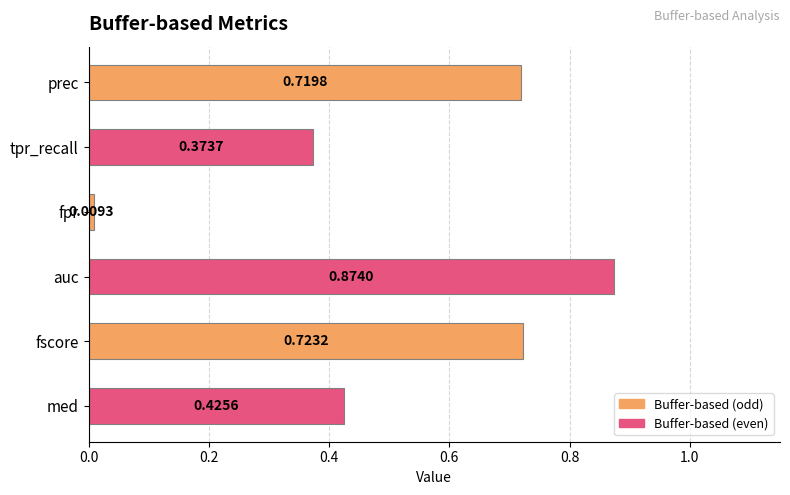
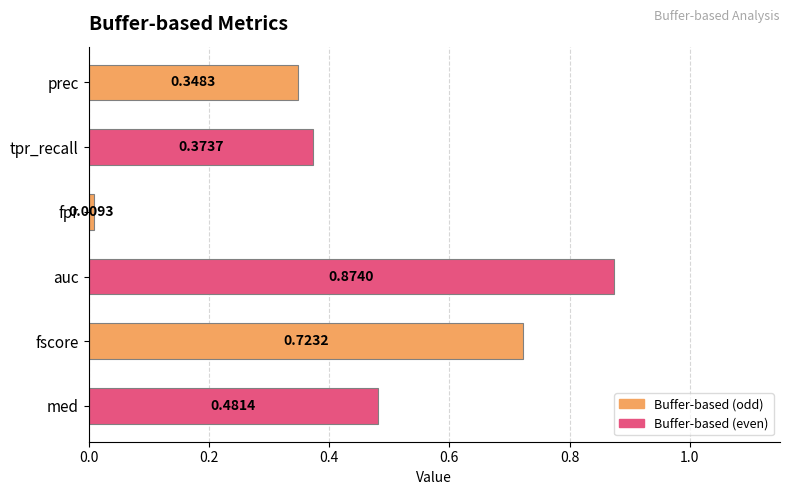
  {
-   "prec": 0.7198,
+   "prec": 0.3483,
    "tpr_recall": 0.3737,
    "fpr": 0.0093,
    "auc": 0.8740,
    "fscore": 0.7232,
-   "med": 0.4256
+   "med": 0.4814
  }
